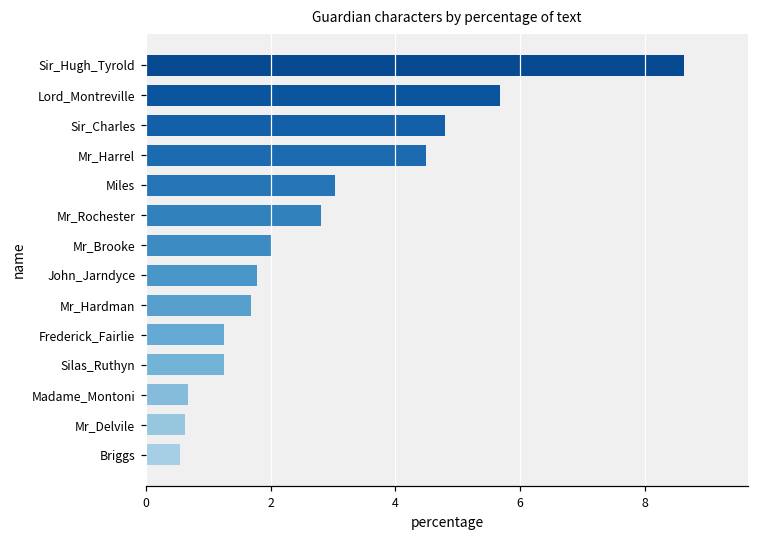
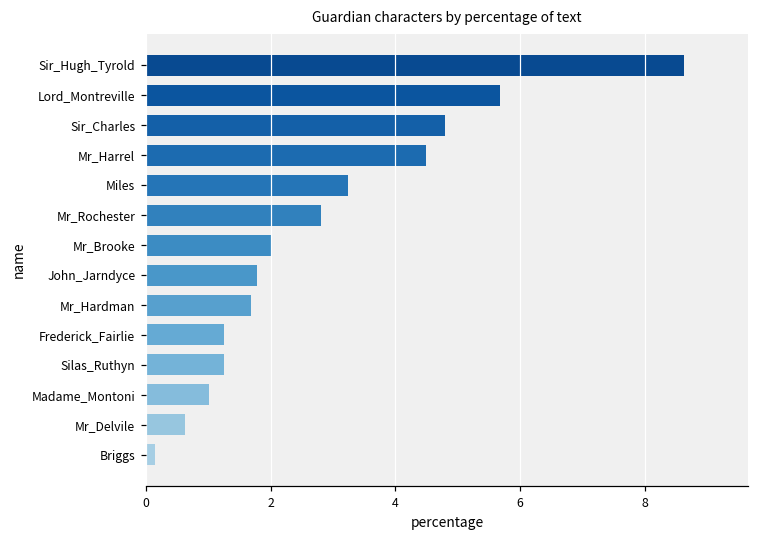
  {
    "Sir_Hugh_Tyrold": 8.6,
    "Lord_Montreville": 5.7,
    "Sir_Charles": 4.8,
    "Mr_Harrel": 4.5,
-   "Miles": 3.0,
+   "Miles": 3.2,
    "Mr_Rochester": 2.8,
    "Mr_Brooke": 2.0,
    "John_Jarndyce": 1.8,
    "Mr_Hardman": 1.7,
    "Frederick_Fairlie": 1.2,
    "Silas_Ruthyn": 1.2,
-   "Madame_Montoni": 0.7,
+   "Madame_Montoni": 1.0,
    "Mr_Delvile": 0.6,
-   "Briggs": 0.5
+   "Briggs": 0.1
  }
